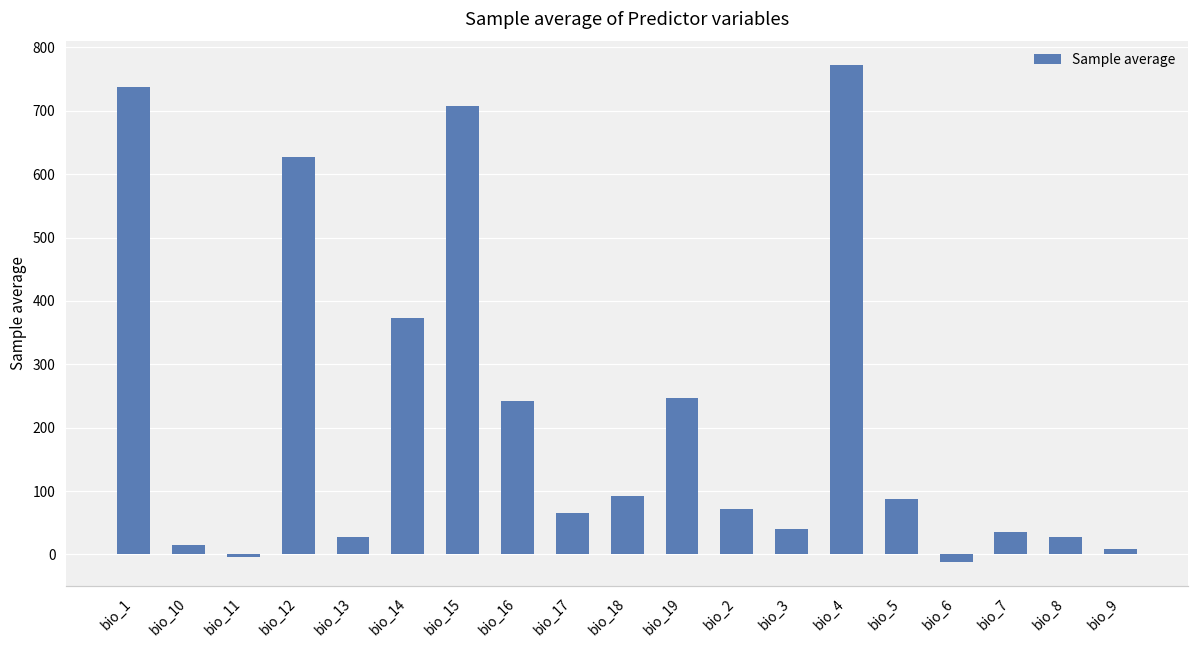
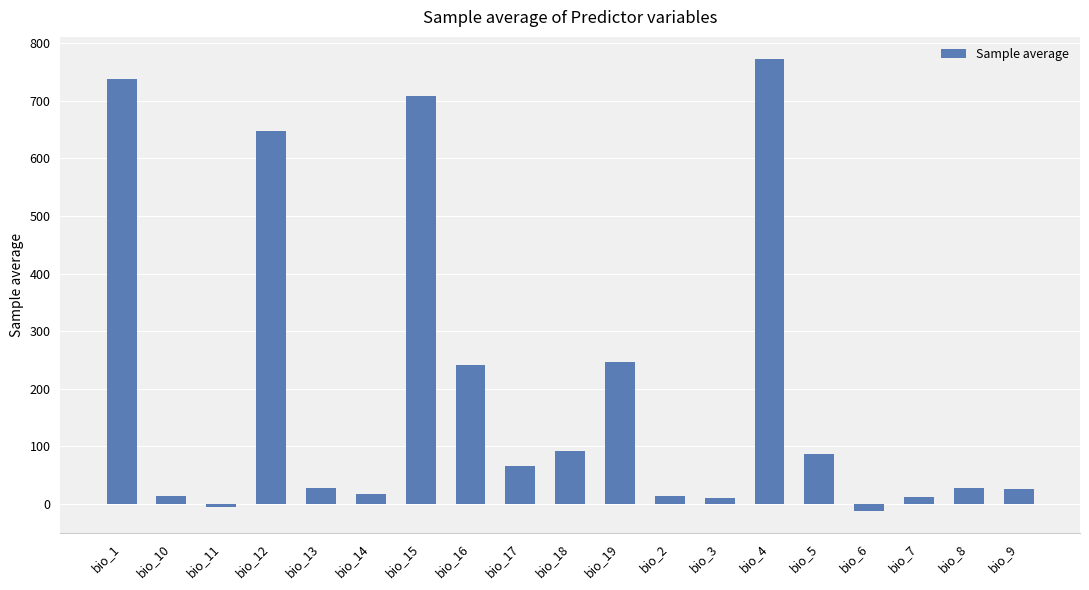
  {
    "bio_1": 740,
    "bio_10": 10,
    "bio_11": 0,
-   "bio_12": 630,
+   "bio_12": 650,
    "bio_13": 30,
-   "bio_14": 370,
+   "bio_14": 20,
    "bio_15": 710,
    "bio_16": 240,
    "bio_17": 70,
    "bio_18": 90,
    "bio_19": 250,
-   "bio_2": 70,
-   "bio_3": 40,
+   "bio_2": 10,
+   "bio_3": 10,
    "bio_4": 770,
    "bio_5": 90,
    "bio_6": -10,
-   "bio_7": 40,
+   "bio_7": 10,
    "bio_8": 30,
-   "bio_9": 10
+   "bio_9": 30
  }
